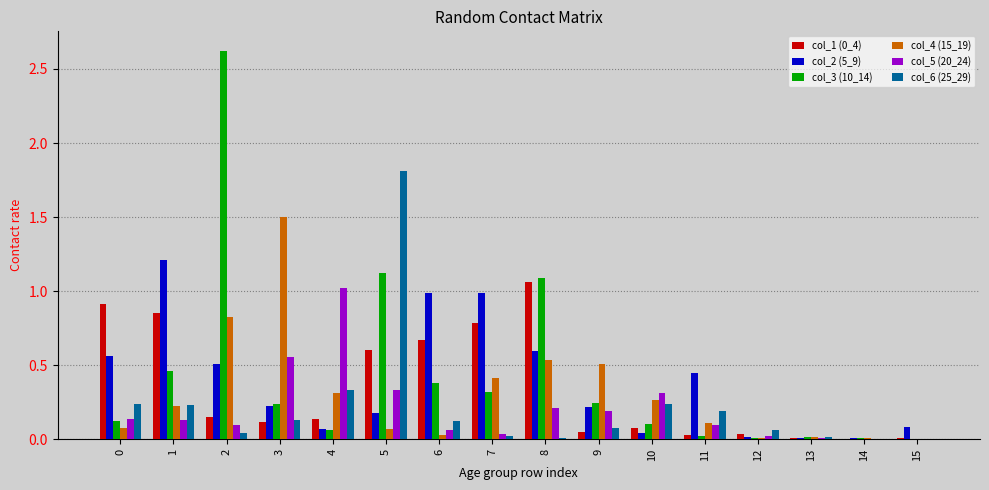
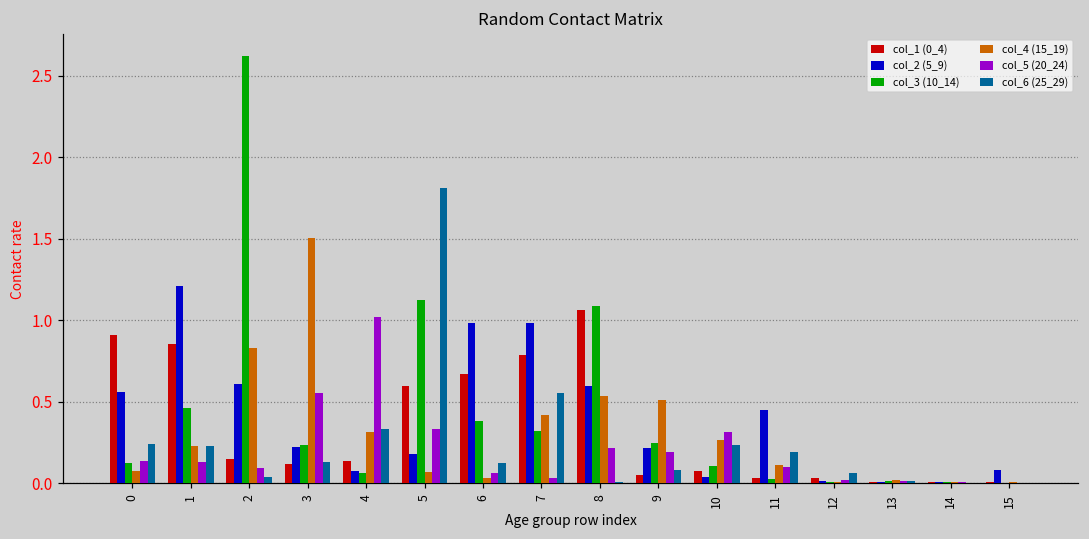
  {
    "col_1 (0_4)": {
      "0": 0.91,
      "1": 0.85,
      "2": 0.15,
      "3": 0.12,
      "4": 0.14,
      "5": 0.60,
      "6": 0.67,
      "7": 0.79,
      "8": 1.06,
      "9": 0.05,
      "10": 0.07,
      "11": 0.03,
      "12": 0.03
    },
    "col_2 (5_9)": {
      "0": 0.56,
      "1": 1.21,
-     "2": 0.51,
+     "2": 0.61,
      "3": 0.22,
      "4": 0.07,
      "5": 0.18,
      "6": 0.99,
      "7": 0.98,
      "8": 0.59,
      "9": 0.22,
      "10": 0.04,
      "11": 0.45,
      "15": 0.08
    },
    "col_3 (10_14)": {
      "0": 0.12,
      "1": 0.46,
      "2": 2.62,
      "3": 0.24,
      "4": 0.06,
      "5": 1.12,
      "6": 0.38,
      "7": 0.32,
      "8": 1.09,
      "9": 0.25,
      "10": 0.11,
      "11": 0.02
    },
    "col_4 (15_19)": {
      "0": 0.08,
      "1": 0.23,
      "2": 0.83,
      "3": 1.50,
      "4": 0.31,
      "5": 0.07,
      "6": 0.03,
      "7": 0.42,
      "8": 0.54,
      "9": 0.51,
      "10": 0.26,
      "11": 0.11,
      "13": 0.02
    },
    "col_5 (20_24)": {
      "0": 0.14,
      "1": 0.13,
      "2": 0.09,
      "3": 0.56,
      "4": 1.02,
      "5": 0.33,
      "6": 0.06,
      "7": 0.03,
      "8": 0.21,
      "9": 0.19,
      "10": 0.31,
      "11": 0.10,
      "12": 0.02
    },
    "col_6 (25_29)": {
      "0": 0.24,
      "1": 0.23,
      "2": 0.04,
      "3": 0.13,
      "4": 0.34,
      "5": 1.81,
      "6": 0.13,
-     "7": 0.03,
+     "7": 0.55,
      "9": 0.08,
      "10": 0.24,
      "11": 0.19,
      "12": 0.06
    }
  }
